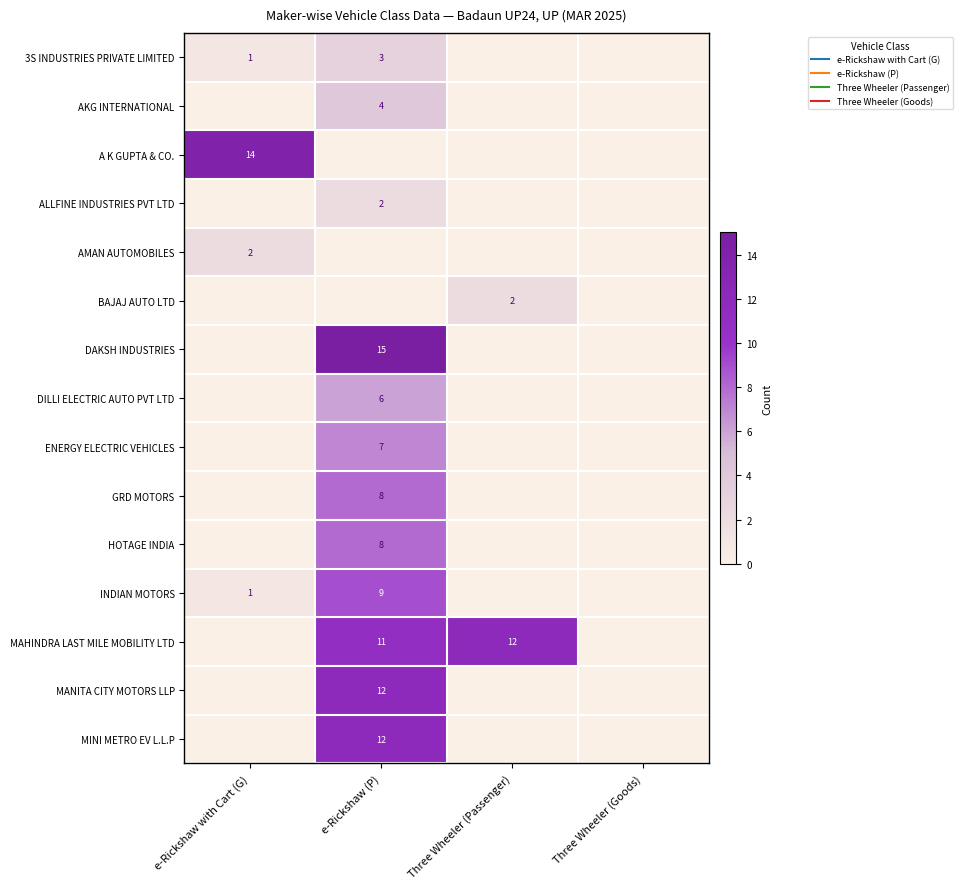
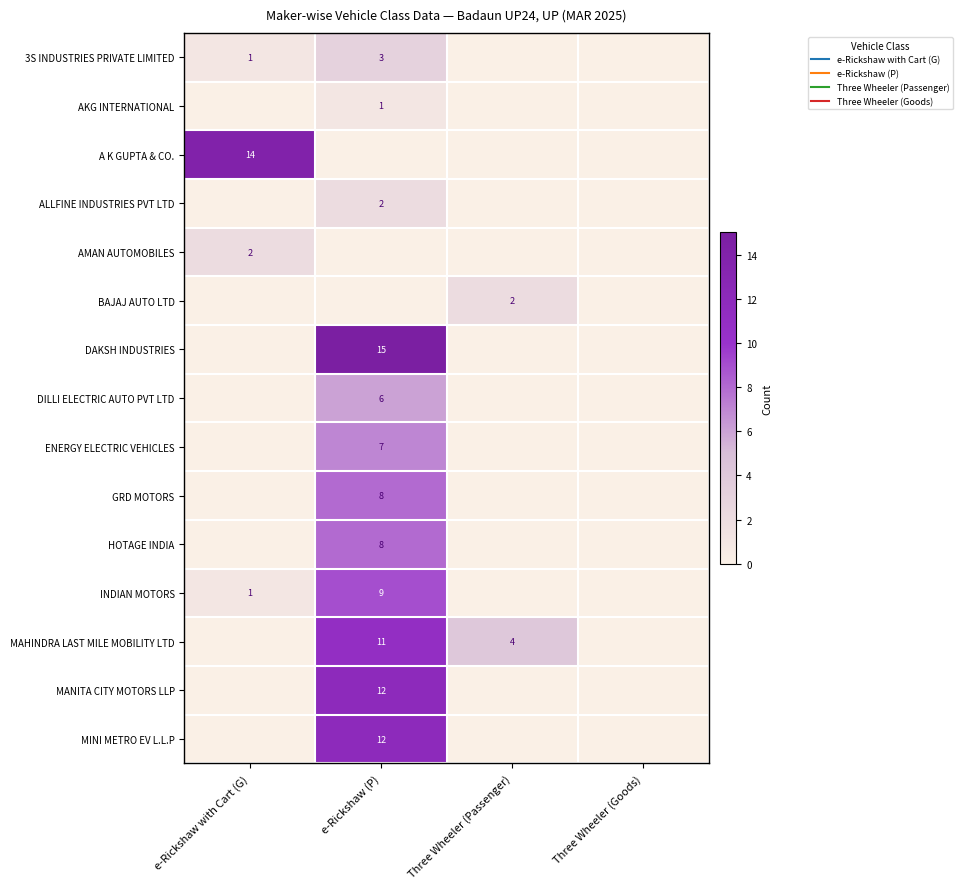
  {
    "3S INDUSTRIES PRIVATE LIMITED": {
      "e-Rickshaw with Cart (G)": 1,
      "e-Rickshaw (P)": 3
    },
    "AKG INTERNATIONAL": {
-     "e-Rickshaw (P)": 4
+     "e-Rickshaw (P)": 1
    },
    "A K GUPTA & CO.": {
      "e-Rickshaw with Cart (G)": 14
    },
    "ALLFINE INDUSTRIES PVT LTD": {
      "e-Rickshaw (P)": 2
    },
    "AMAN AUTOMOBILES": {
      "e-Rickshaw with Cart (G)": 2
    },
    "BAJAJ AUTO LTD": {
      "Three Wheeler (Passenger)": 2
    },
    "DAKSH INDUSTRIES": {
      "e-Rickshaw (P)": 15
    },
    "DILLI ELECTRIC AUTO PVT LTD": {
      "e-Rickshaw (P)": 6
    },
    "ENERGY ELECTRIC VEHICLES": {
      "e-Rickshaw (P)": 7
    },
    "GRD MOTORS": {
      "e-Rickshaw (P)": 8
    },
    "HOTAGE INDIA": {
      "e-Rickshaw (P)": 8
    },
    "INDIAN MOTORS": {
      "e-Rickshaw with Cart (G)": 1,
      "e-Rickshaw (P)": 9
    },
    "MAHINDRA LAST MILE MOBILITY LTD": {
      "e-Rickshaw (P)": 11,
-     "Three Wheeler (Passenger)": 12
+     "Three Wheeler (Passenger)": 4
    },
    "MANITA CITY MOTORS LLP": {
      "e-Rickshaw (P)": 12
    },
    "MINI METRO EV L.L.P": {
      "e-Rickshaw (P)": 12
    }
  }
